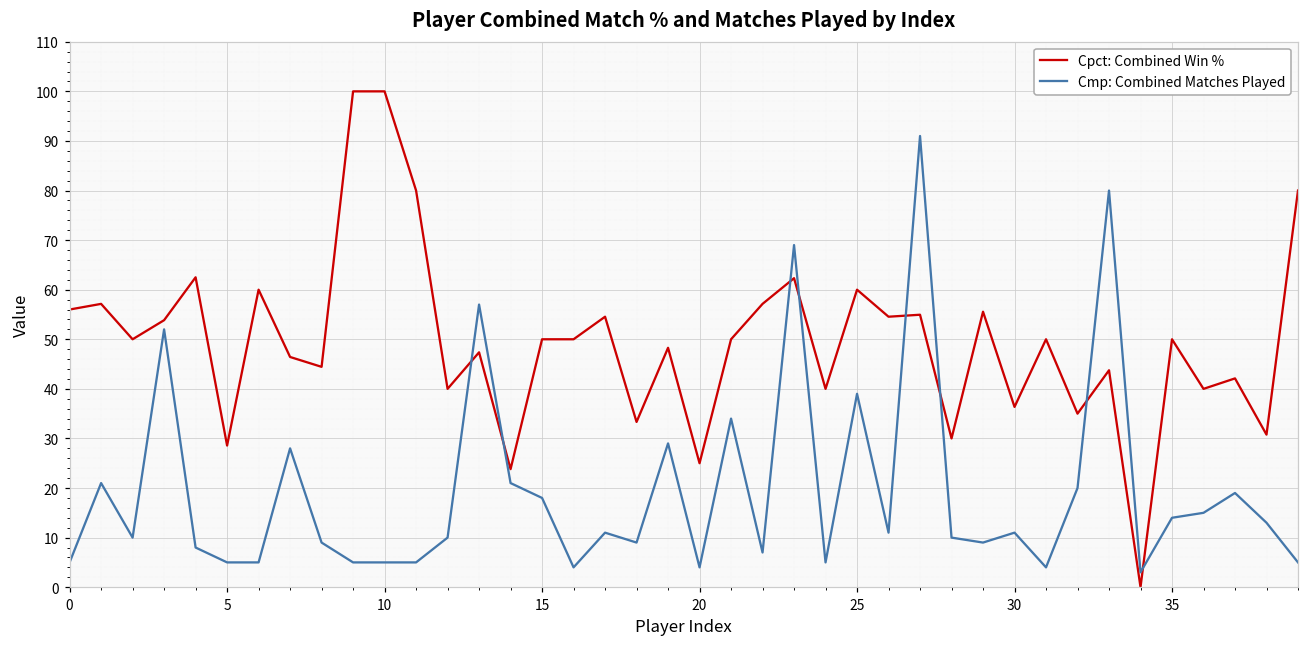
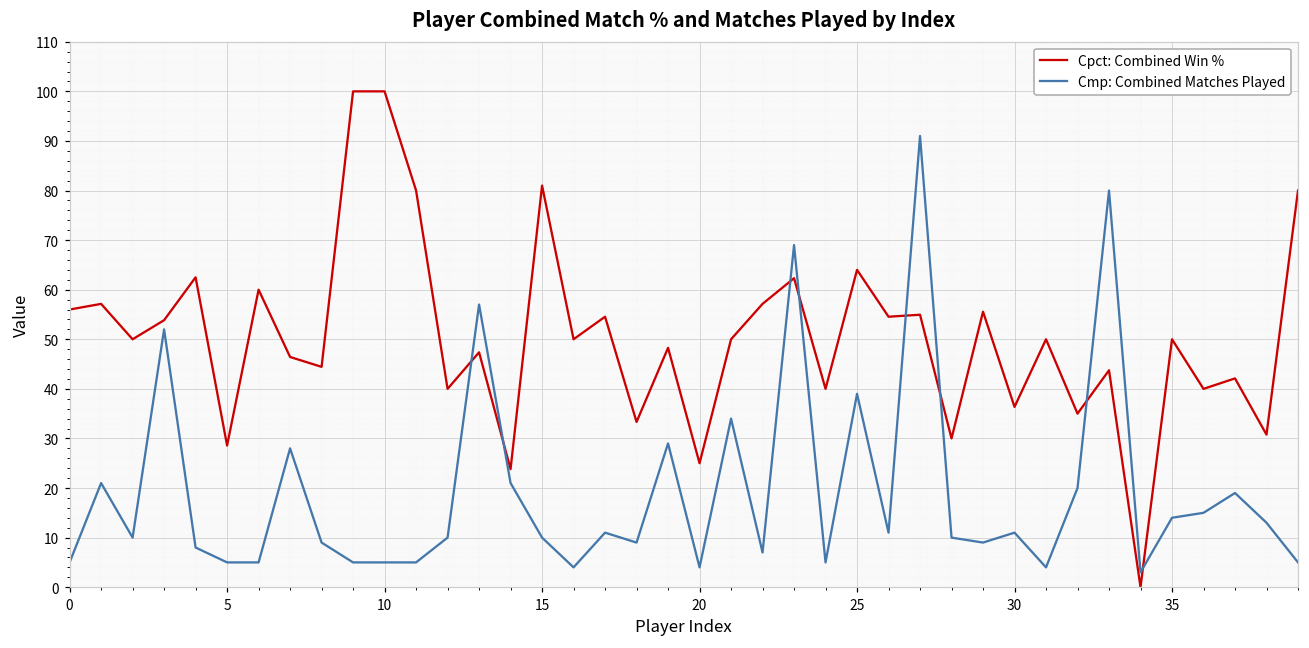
  {
    "Cpct: Combined Win %": {
      "0": 56,
      "5": 29,
      "10": 100,
-     "15": 50,
+     "15": 81,
      "20": 25,
-     "25": 60,
+     "25": 64,
      "30": 36,
      "35": 50
    },
    "Cmp: Combined Matches Played": {
      "0": 5,
      "5": 5,
      "10": 5,
-     "15": 18,
+     "15": 10,
      "20": 4,
      "25": 39,
      "30": 11,
      "35": 14
    }
  }
